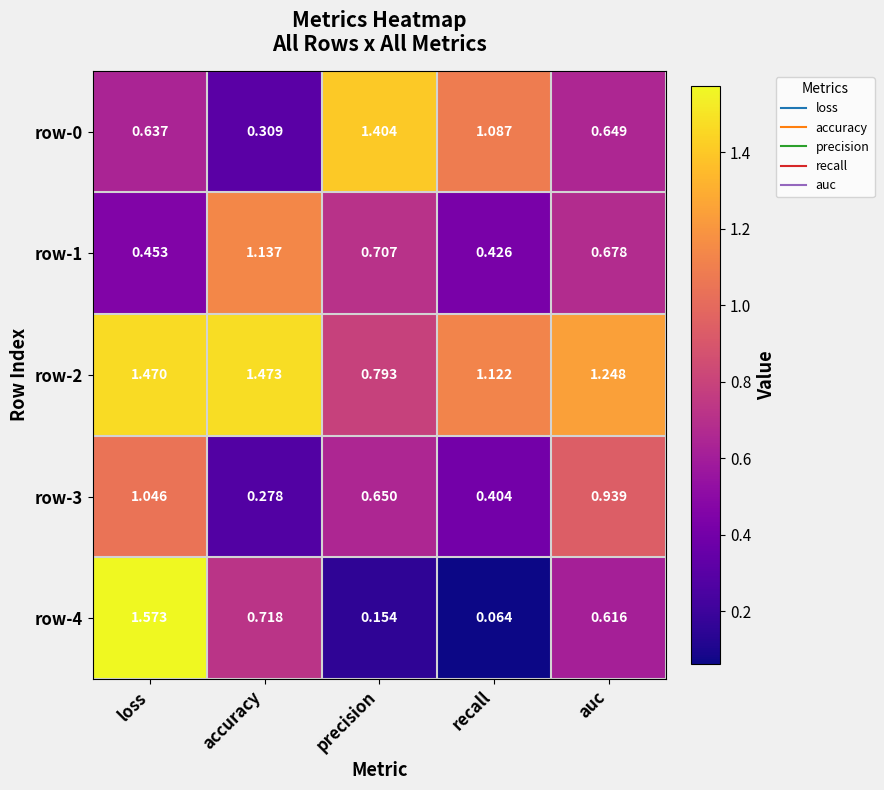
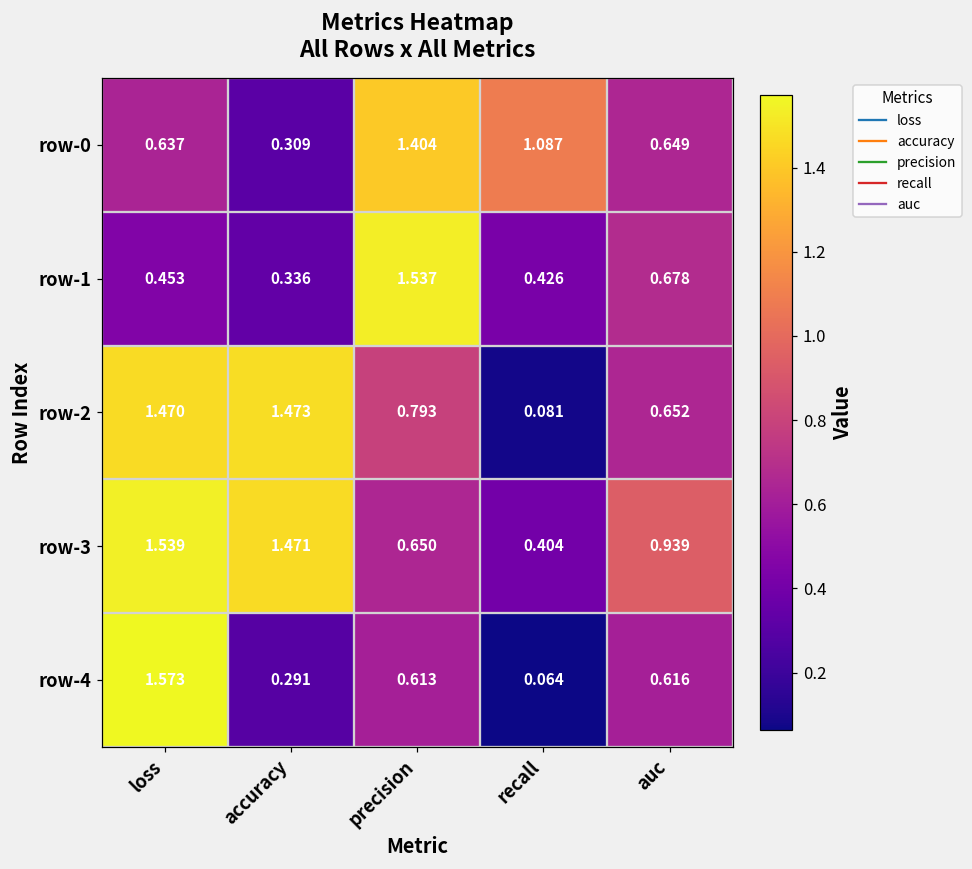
  {
    "row-0": {
      "loss": 0.637,
      "accuracy": 0.309,
      "precision": 1.404,
      "recall": 1.087,
      "auc": 0.649
    },
    "row-1": {
      "loss": 0.453,
-     "accuracy": 1.137,
-     "precision": 0.707,
+     "accuracy": 0.336,
+     "precision": 1.537,
      "recall": 0.426,
      "auc": 0.678
    },
    "row-2": {
      "loss": 1.470,
      "accuracy": 1.473,
      "precision": 0.793,
-     "recall": 1.122,
-     "auc": 1.248
+     "recall": 0.081,
+     "auc": 0.652
    },
    "row-3": {
-     "loss": 1.046,
-     "accuracy": 0.278,
+     "loss": 1.539,
+     "accuracy": 1.471,
      "precision": 0.650,
      "recall": 0.404,
      "auc": 0.939
    },
    "row-4": {
      "loss": 1.573,
-     "accuracy": 0.718,
-     "precision": 0.154,
+     "accuracy": 0.291,
+     "precision": 0.613,
      "recall": 0.064,
      "auc": 0.616
    }
  }
